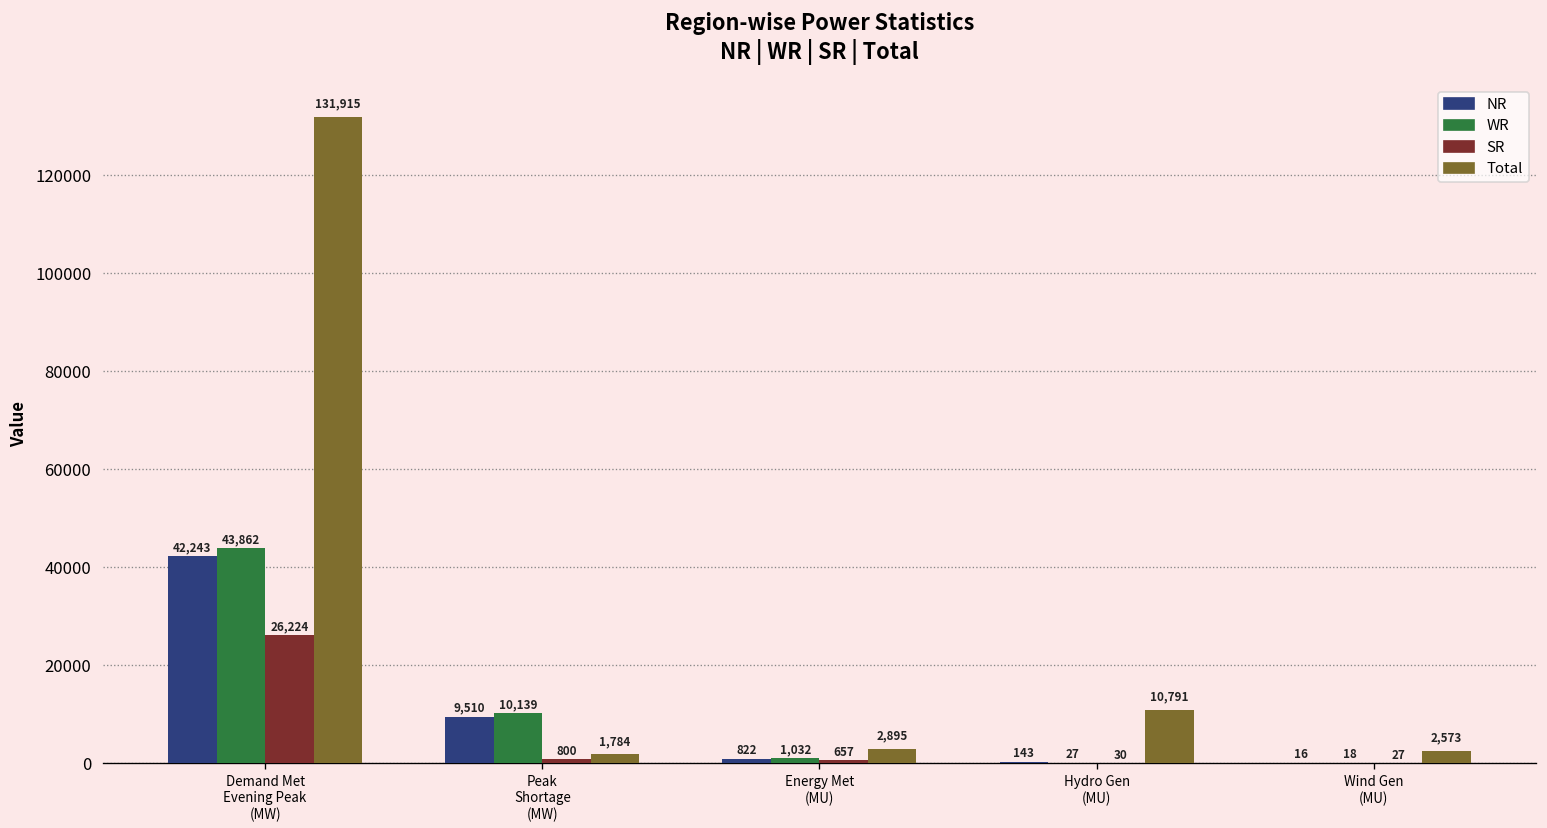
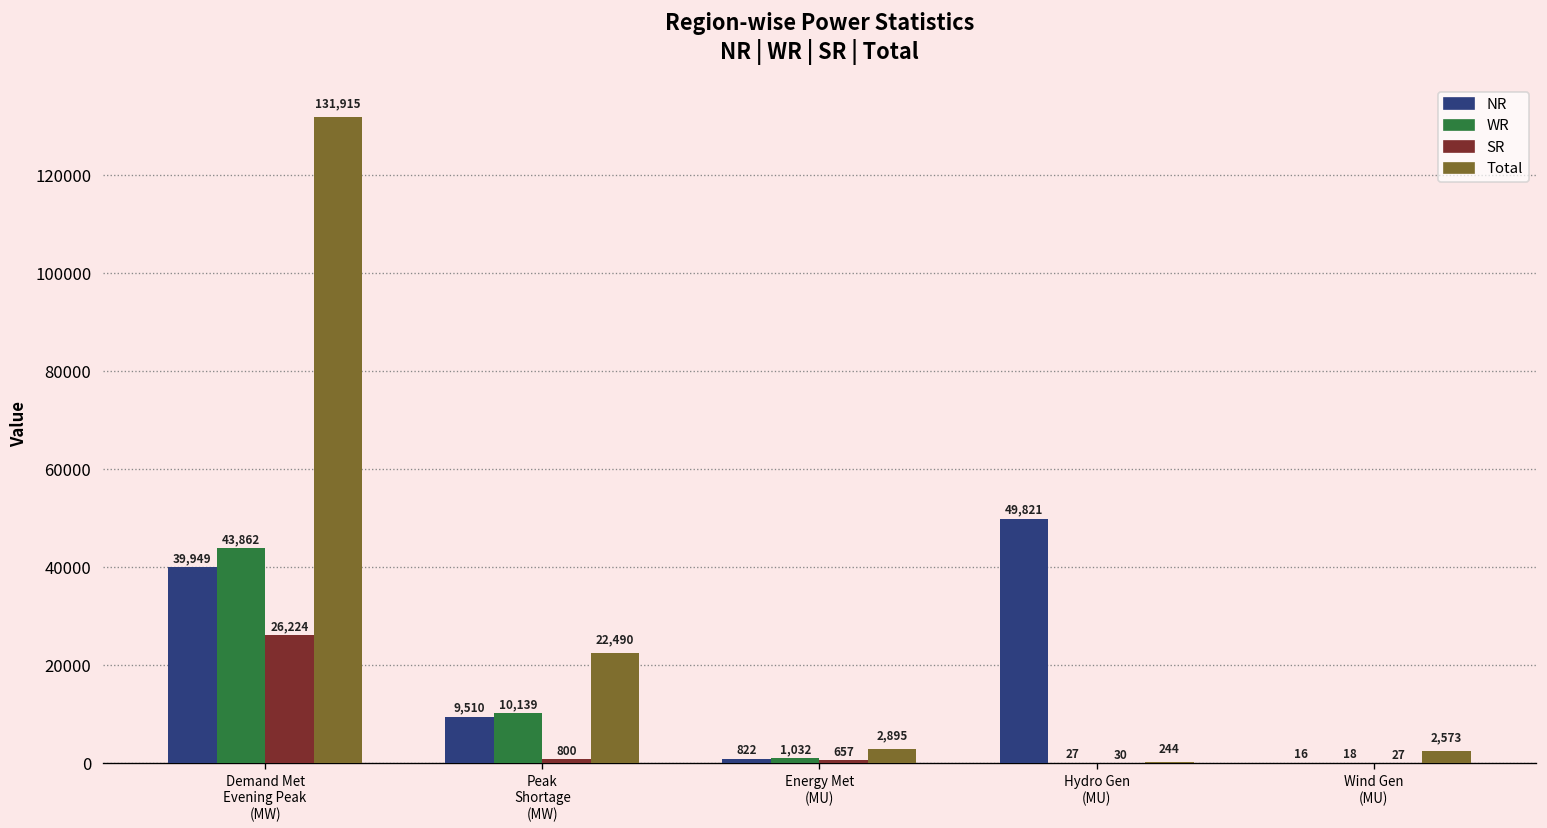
  {
    "NR": {
-     "Demand Met Evening Peak (MW)": "42,243",
+     "Demand Met Evening Peak (MW)": "39,949",
      "Peak Shortage (MW)": "9,510",
      "Energy Met (MU)": "822",
-     "Hydro Gen (MU)": "143",
+     "Hydro Gen (MU)": "49,821",
      "Wind Gen (MU)": "16"
    },
    "WR": {
      "Demand Met Evening Peak (MW)": "43,862",
      "Peak Shortage (MW)": "10,139",
      "Energy Met (MU)": "1,032",
      "Hydro Gen (MU)": "27",
      "Wind Gen (MU)": "18"
    },
    "SR": {
      "Demand Met Evening Peak (MW)": "26,224",
      "Peak Shortage (MW)": "800",
      "Energy Met (MU)": "657",
      "Hydro Gen (MU)": "30",
      "Wind Gen (MU)": "27"
    },
    "Total": {
      "Demand Met Evening Peak (MW)": "131,915",
-     "Peak Shortage (MW)": "1,784",
+     "Peak Shortage (MW)": "22,490",
      "Energy Met (MU)": "2,895",
-     "Hydro Gen (MU)": "10,791",
+     "Hydro Gen (MU)": "244",
      "Wind Gen (MU)": "2,573"
    }
  }
